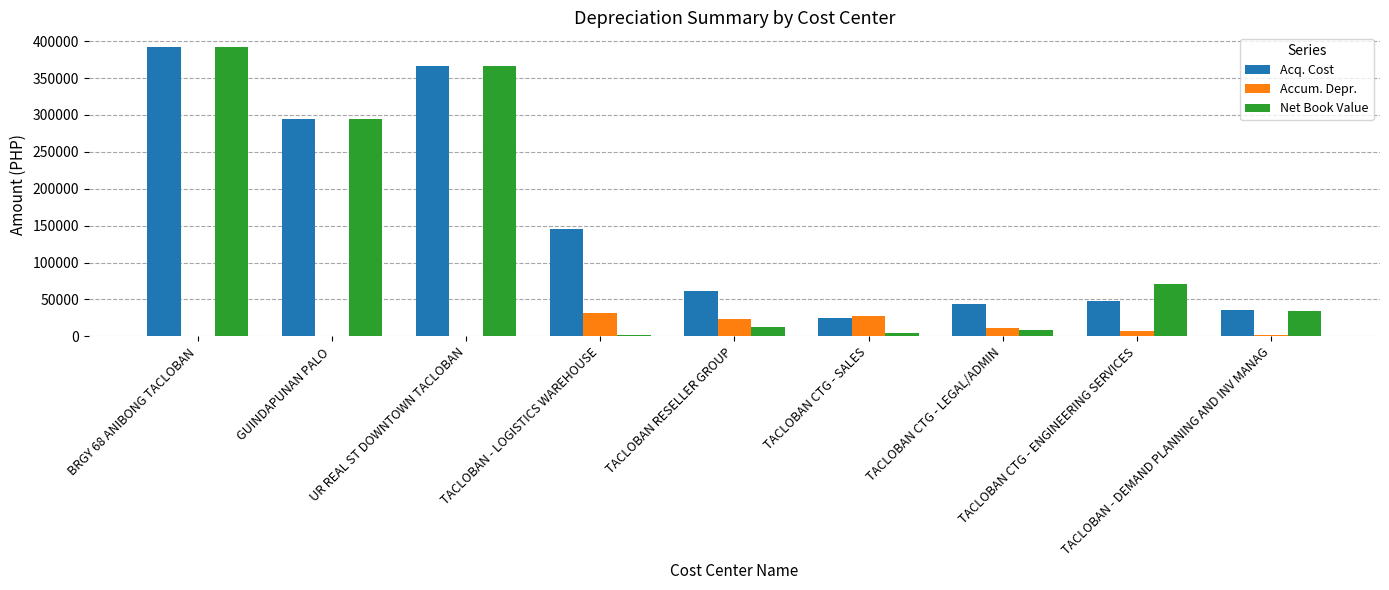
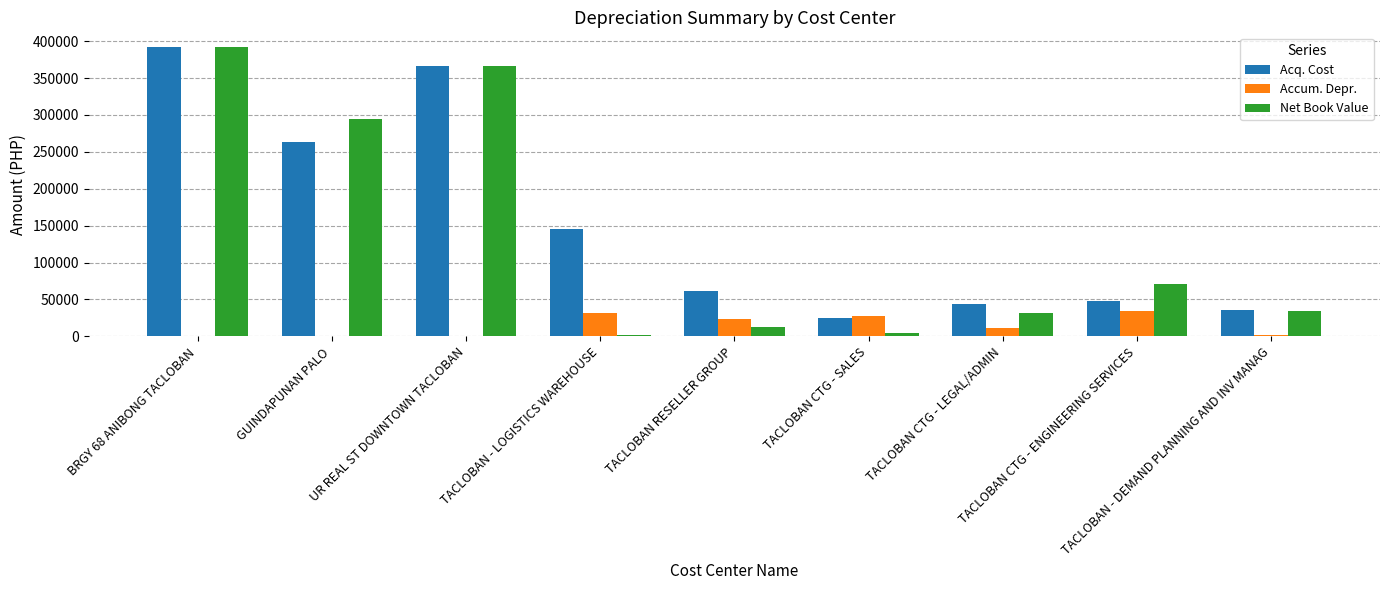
  {
    "Acq. Cost": {
      "BRGY 68 ANIBONG TACLOBAN": 390000,
-     "GUINDAPUNAN PALO": 290000,
+     "GUINDAPUNAN PALO": 260000,
      "UR REAL ST DOWNTOWN TACLOBAN": 370000,
      "TACLOBAN - LOGISTICS WAREHOUSE": 150000,
      "TACLOBAN RESELLER GROUP": 60000,
      "TACLOBAN CTG - SALES": 30000,
      "TACLOBAN CTG - LEGAL/ADMIN": 40000,
      "TACLOBAN CTG - ENGINEERING SERVICES": 50000,
      "TACLOBAN - DEMAND PLANNING AND INV MANAG": 40000
    },
    "Accum. Depr.": {
      "BRGY 68 ANIBONG TACLOBAN": 0,
      "GUINDAPUNAN PALO": 0,
      "UR REAL ST DOWNTOWN TACLOBAN": 0,
      "TACLOBAN - LOGISTICS WAREHOUSE": 30000,
      "TACLOBAN RESELLER GROUP": 20000,
      "TACLOBAN CTG - SALES": 30000,
      "TACLOBAN CTG - LEGAL/ADMIN": 10000,
-     "TACLOBAN CTG - ENGINEERING SERVICES": 10000
+     "TACLOBAN CTG - ENGINEERING SERVICES": 30000
    },
    "Net Book Value": {
      "BRGY 68 ANIBONG TACLOBAN": 390000,
      "GUINDAPUNAN PALO": 290000,
      "UR REAL ST DOWNTOWN TACLOBAN": 370000,
      "TACLOBAN RESELLER GROUP": 10000,
      "TACLOBAN CTG - SALES": 0,
-     "TACLOBAN CTG - LEGAL/ADMIN": 10000,
+     "TACLOBAN CTG - LEGAL/ADMIN": 30000,
      "TACLOBAN CTG - ENGINEERING SERVICES": 70000,
      "TACLOBAN - DEMAND PLANNING AND INV MANAG": 30000
    }
  }
